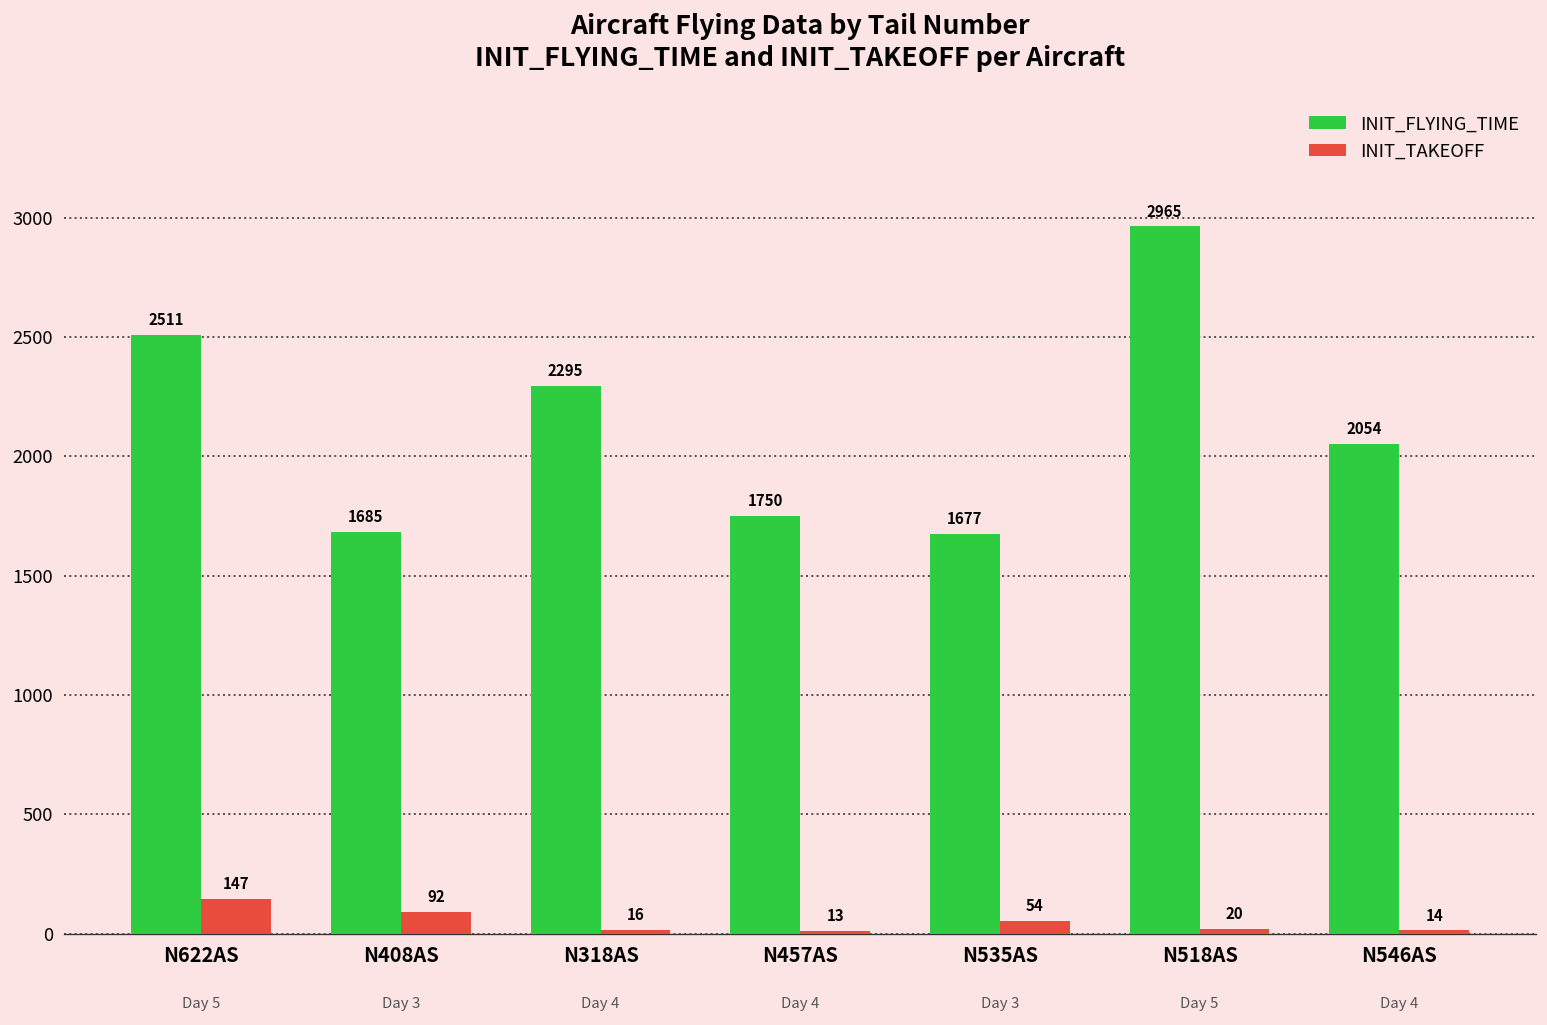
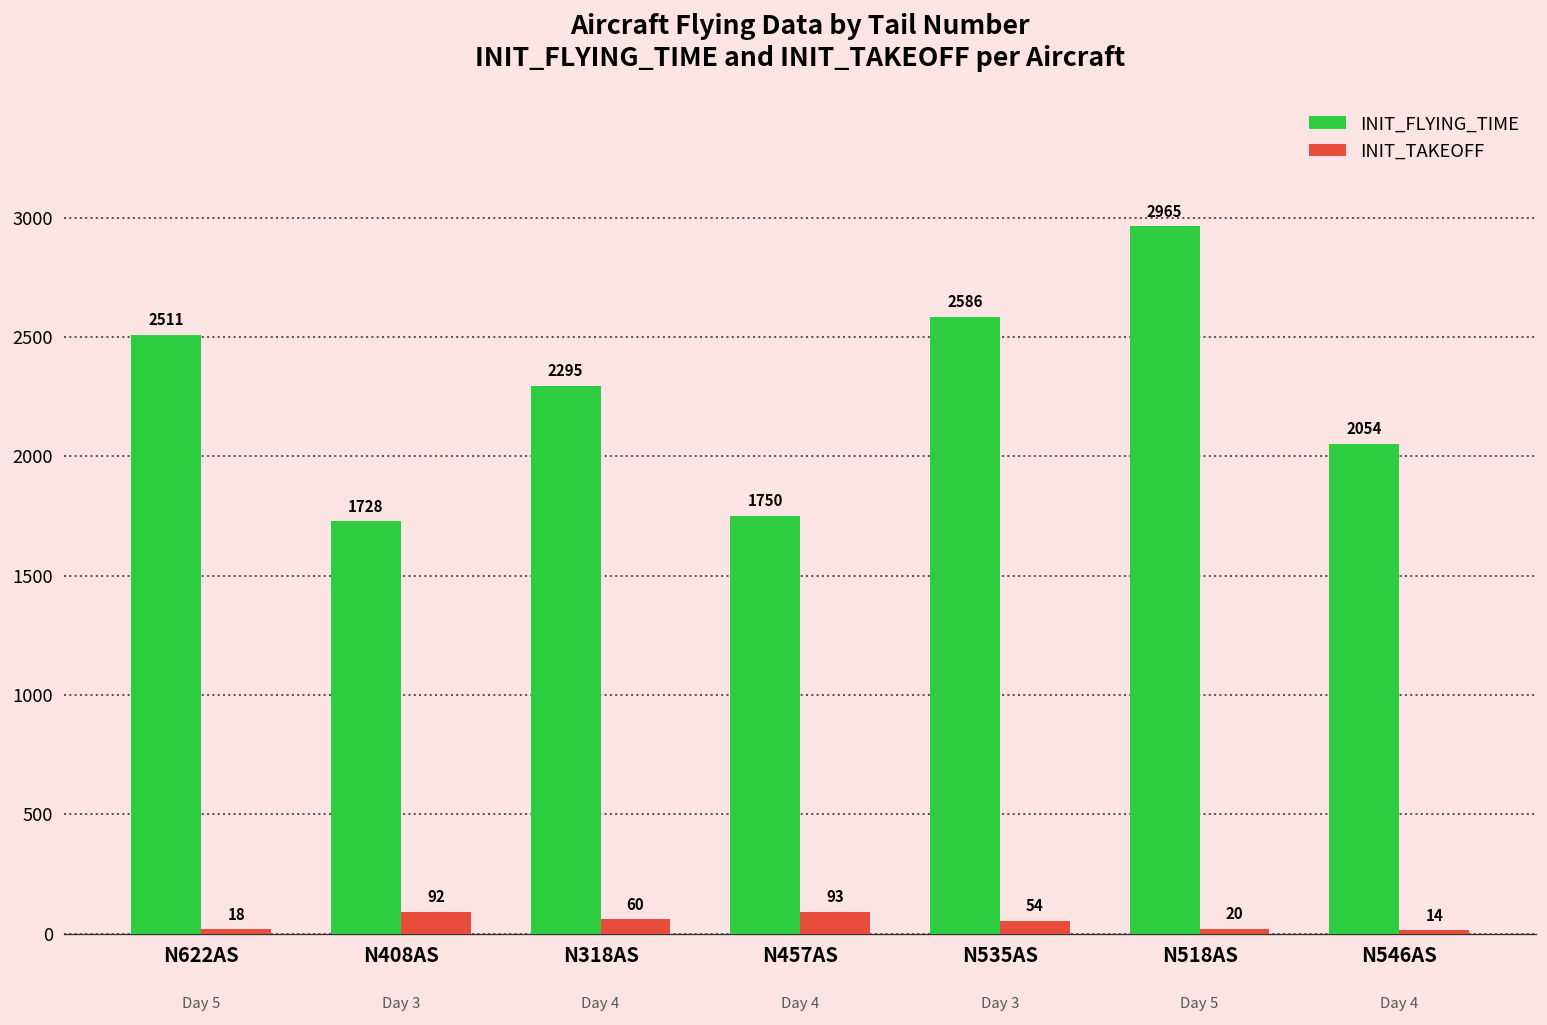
  {
    "INIT_FLYING_TIME": {
      "N622AS": 2511,
-     "N408AS": 1685,
+     "N408AS": 1728,
      "N318AS": 2295,
      "N457AS": 1750,
-     "N535AS": 1677,
+     "N535AS": 2586,
      "N518AS": 2965,
      "N546AS": 2054
    },
    "INIT_TAKEOFF": {
-     "N622AS": 147,
+     "N622AS": 18,
      "N408AS": 92,
-     "N318AS": 16,
-     "N457AS": 13,
+     "N318AS": 60,
+     "N457AS": 93,
      "N535AS": 54,
      "N518AS": 20,
      "N546AS": 14
    }
  }
